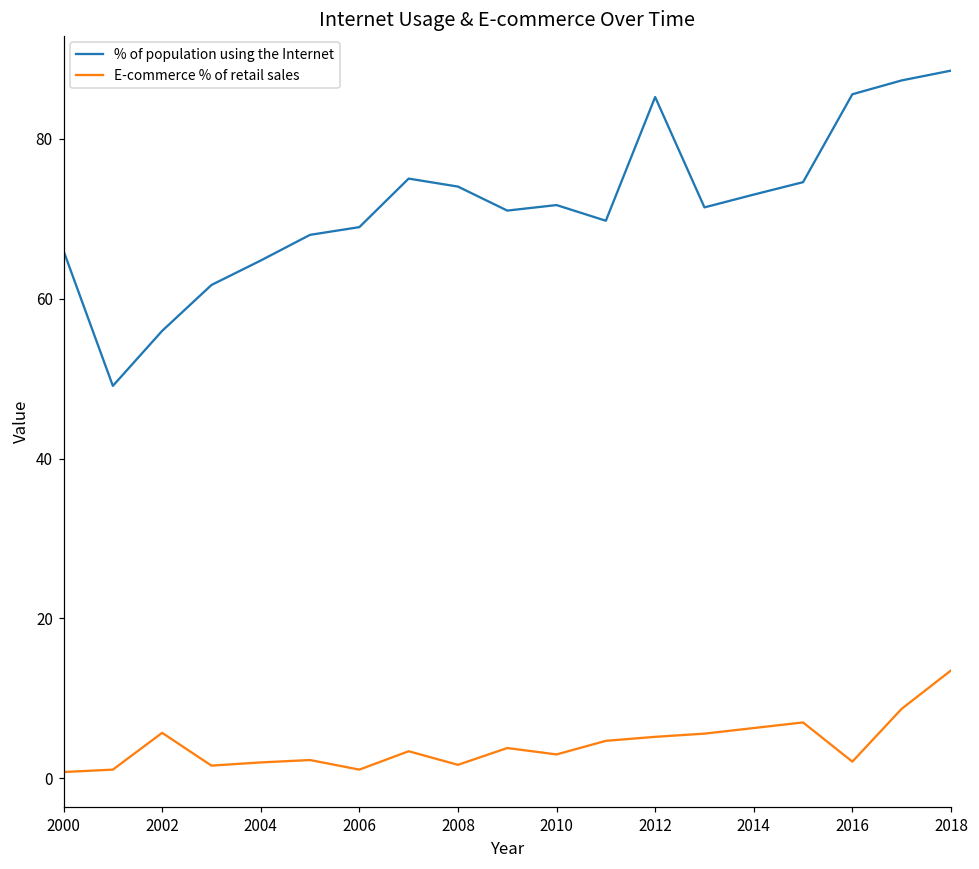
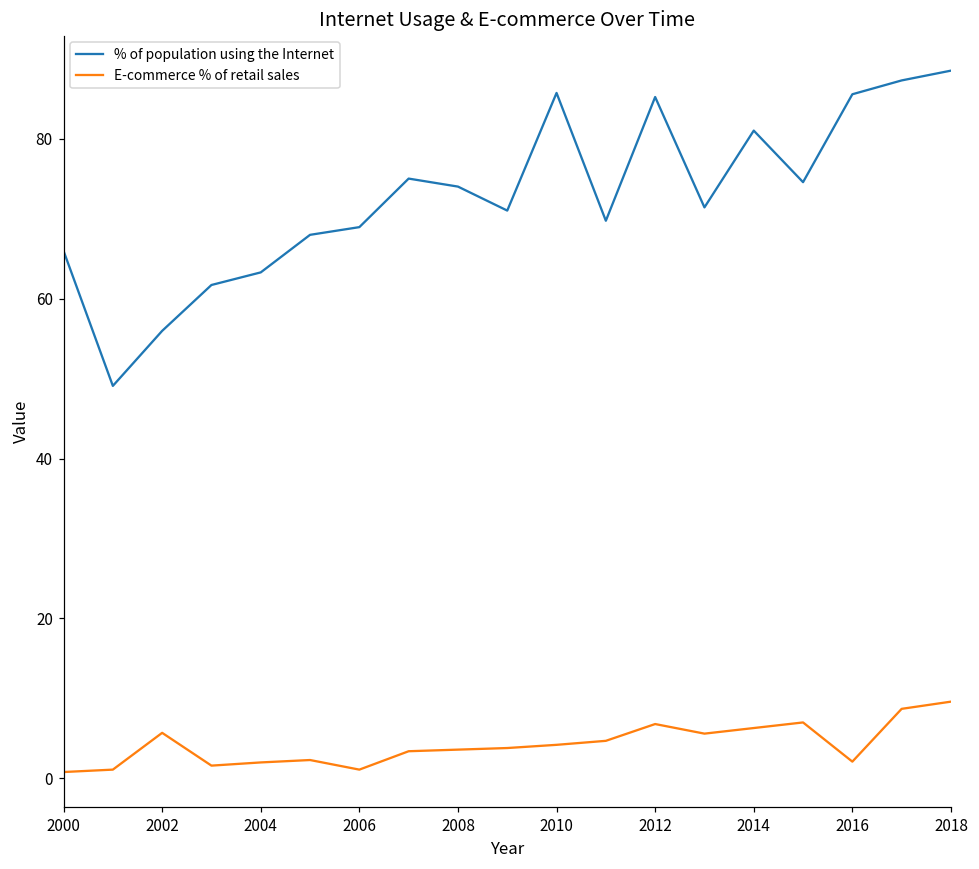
  {
    "% of population using the Internet": {
      "2000": 66,
      "2002": 56,
-     "2004": 65,
+     "2004": 63,
      "2006": 69,
      "2008": 74,
-     "2010": 72,
+     "2010": 86,
      "2012": 85,
-     "2014": 73,
+     "2014": 81,
      "2016": 86,
      "2018": 88
    },
    "E-commerce % of retail sales": {
      "2000": 1,
      "2002": 6,
      "2004": 2,
      "2006": 1,
-     "2008": 2,
-     "2010": 3,
-     "2012": 5,
+     "2008": 4,
+     "2010": 4,
+     "2012": 7,
      "2014": 6,
      "2016": 2,
-     "2018": 14
+     "2018": 10
    }
  }
